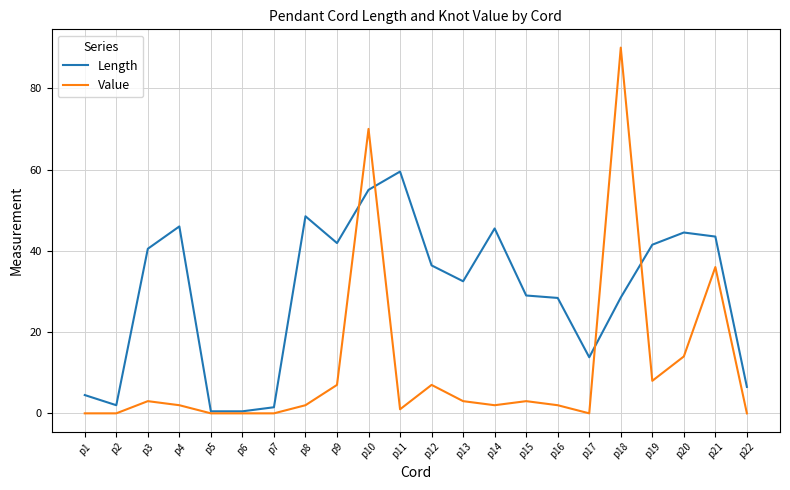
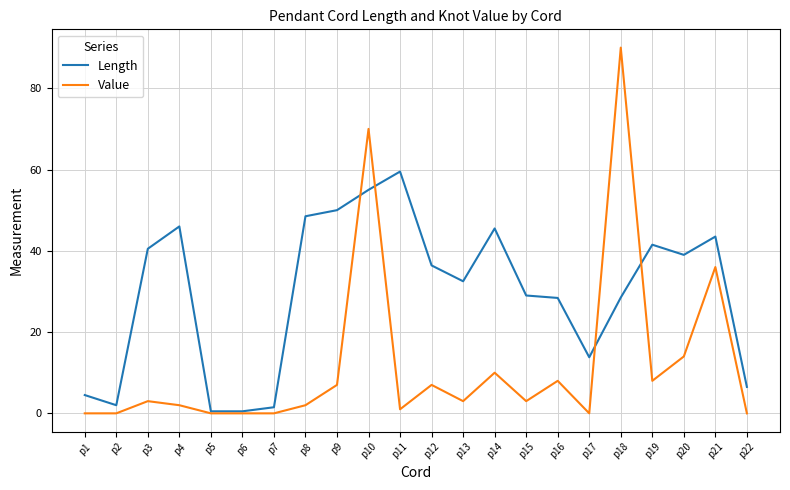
  {
    "Length": {
      "p1": 5,
      "p2": 2,
      "p3": 41,
      "p4": 46,
      "p7": 2,
      "p8": 49,
-     "p9": 42,
+     "p9": 50,
      "p10": 55,
      "p11": 60,
      "p12": 36,
      "p13": 33,
      "p14": 46,
      "p15": 29,
      "p16": 28,
      "p17": 14,
      "p18": 29,
      "p19": 42,
-     "p20": 45,
+     "p20": 39,
      "p21": 44,
      "p22": 7
    },
    "Value": {
      "p1": 0,
      "p2": 0,
      "p3": 3,
      "p4": 2,
      "p7": 0,
      "p8": 2,
      "p9": 7,
      "p10": 70,
      "p11": 1,
      "p12": 7,
      "p13": 3,
-     "p14": 2,
+     "p14": 10,
      "p15": 3,
-     "p16": 2,
+     "p16": 8,
      "p17": 0,
      "p18": 90,
      "p19": 8,
      "p20": 14,
      "p21": 36,
      "p22": 0
    }
  }
